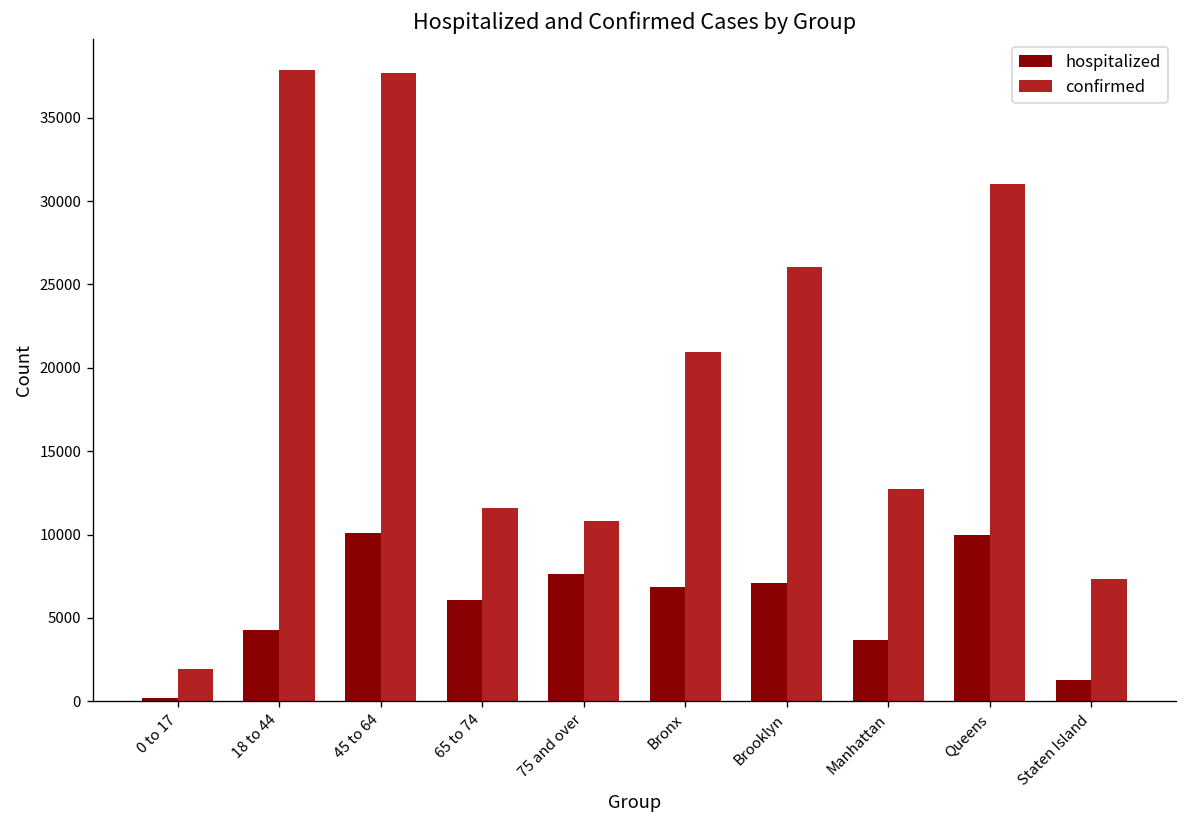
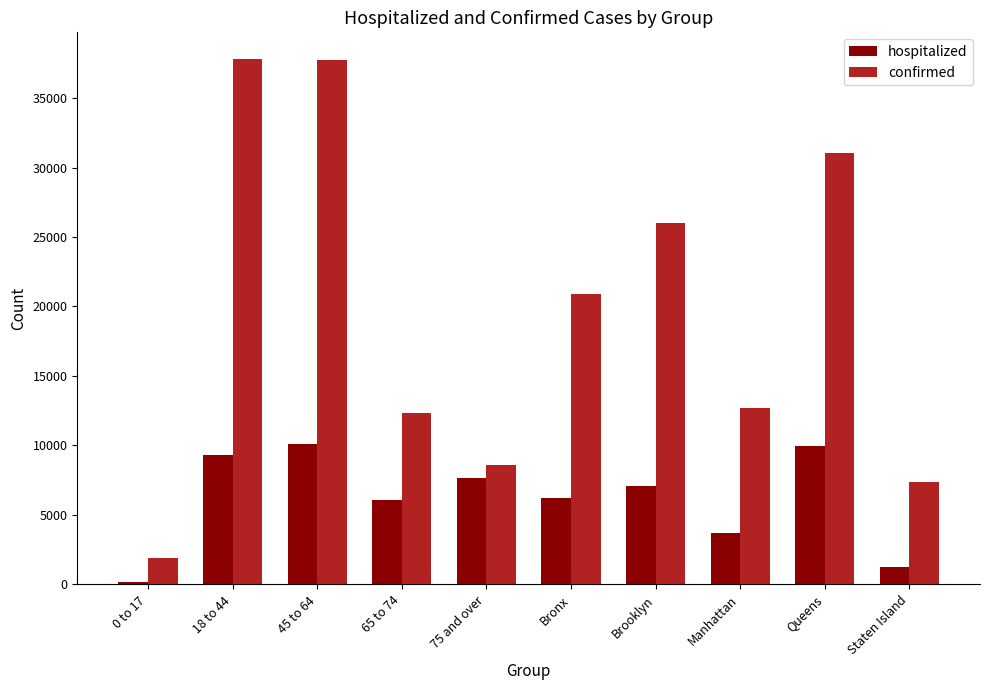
  {
    "hospitalized": {
      "0 to 17": 200,
-     "18 to 44": 4300,
+     "18 to 44": 9300,
      "45 to 64": 10100,
      "65 to 74": 6100,
      "75 and over": 7700,
-     "Bronx": 6900,
+     "Bronx": 6200,
      "Brooklyn": 7100,
      "Manhattan": 3700,
      "Queens": 10000,
      "Staten Island": 1300
    },
    "confirmed": {
      "0 to 17": 1900,
      "18 to 44": 37800,
      "45 to 64": 37700,
-     "65 to 74": 11600,
-     "75 and over": 10800,
+     "65 to 74": 12400,
+     "75 and over": 8600,
      "Bronx": 20900,
      "Brooklyn": 26000,
      "Manhattan": 12700,
      "Queens": 31000,
      "Staten Island": 7400
    }
  }
